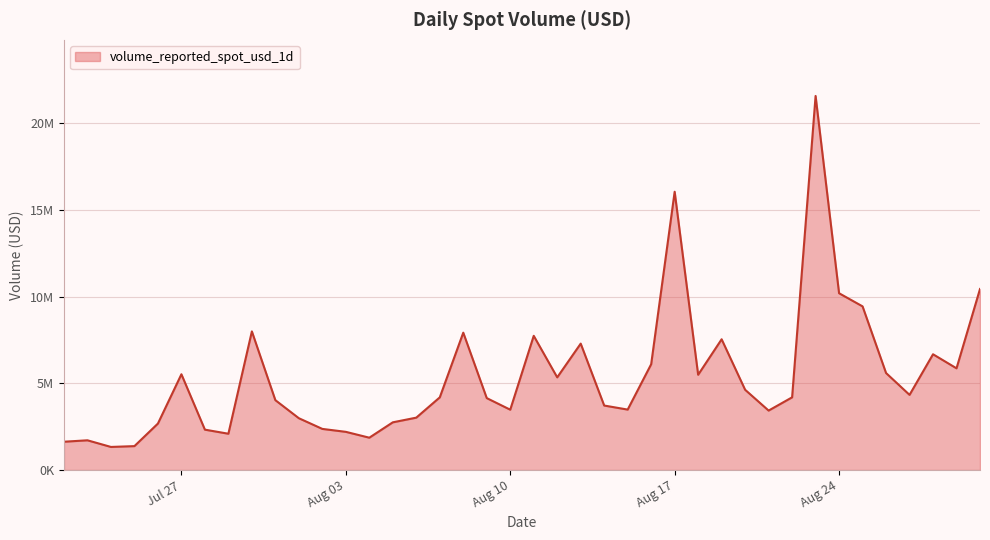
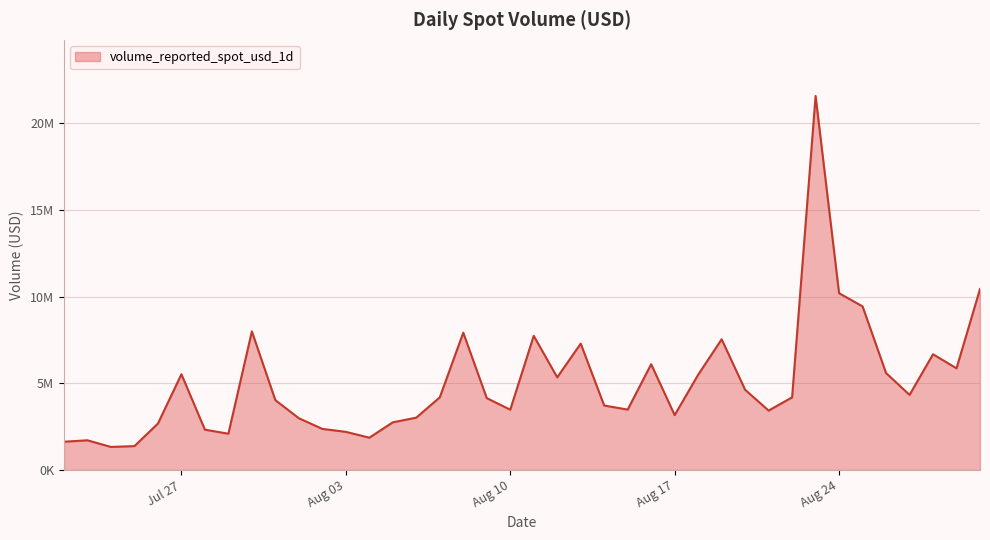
  {
    "Jul 27": 5500000,
    "Aug 03": 2200000,
    "Aug 10": 3500000,
-   "Aug 17": 16100000,
+   "Aug 17": 3200000,
    "Aug 24": 10200000
  }
